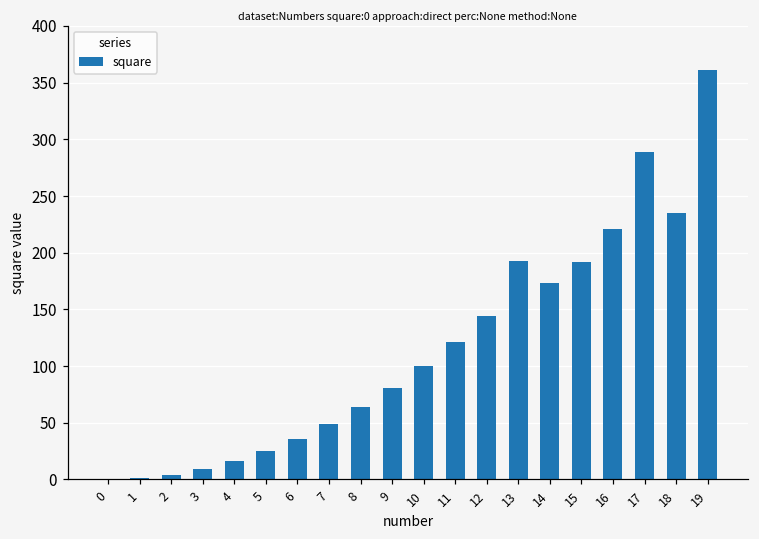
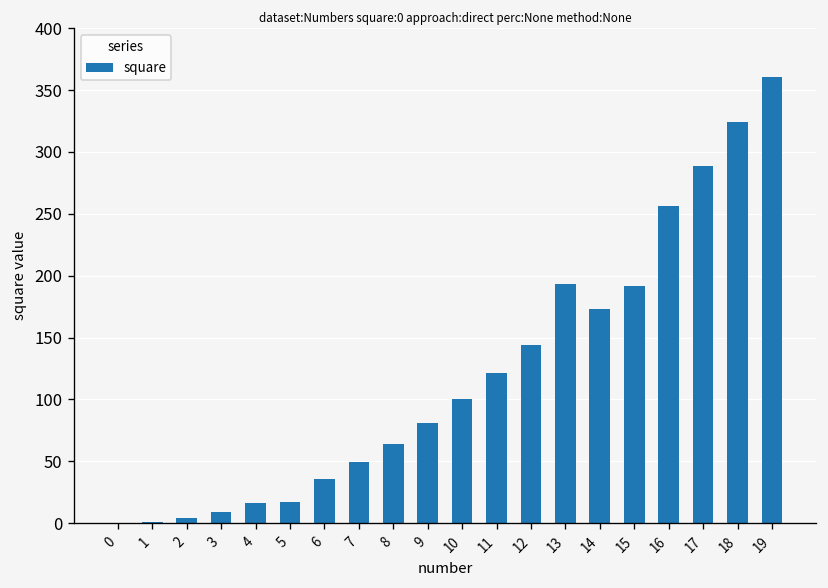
  {
    "0": 0,
    "2": 4,
    "3": 9,
    "4": 16,
-   "5": 25,
+   "5": 17,
    "6": 36,
    "7": 49,
    "8": 64,
    "9": 81,
    "10": 100,
    "11": 121,
    "12": 144,
    "13": 193,
    "14": 173,
    "15": 192,
-   "16": 221,
+   "16": 256,
    "17": 289,
-   "18": 235,
+   "18": 324,
    "19": 361
  }
